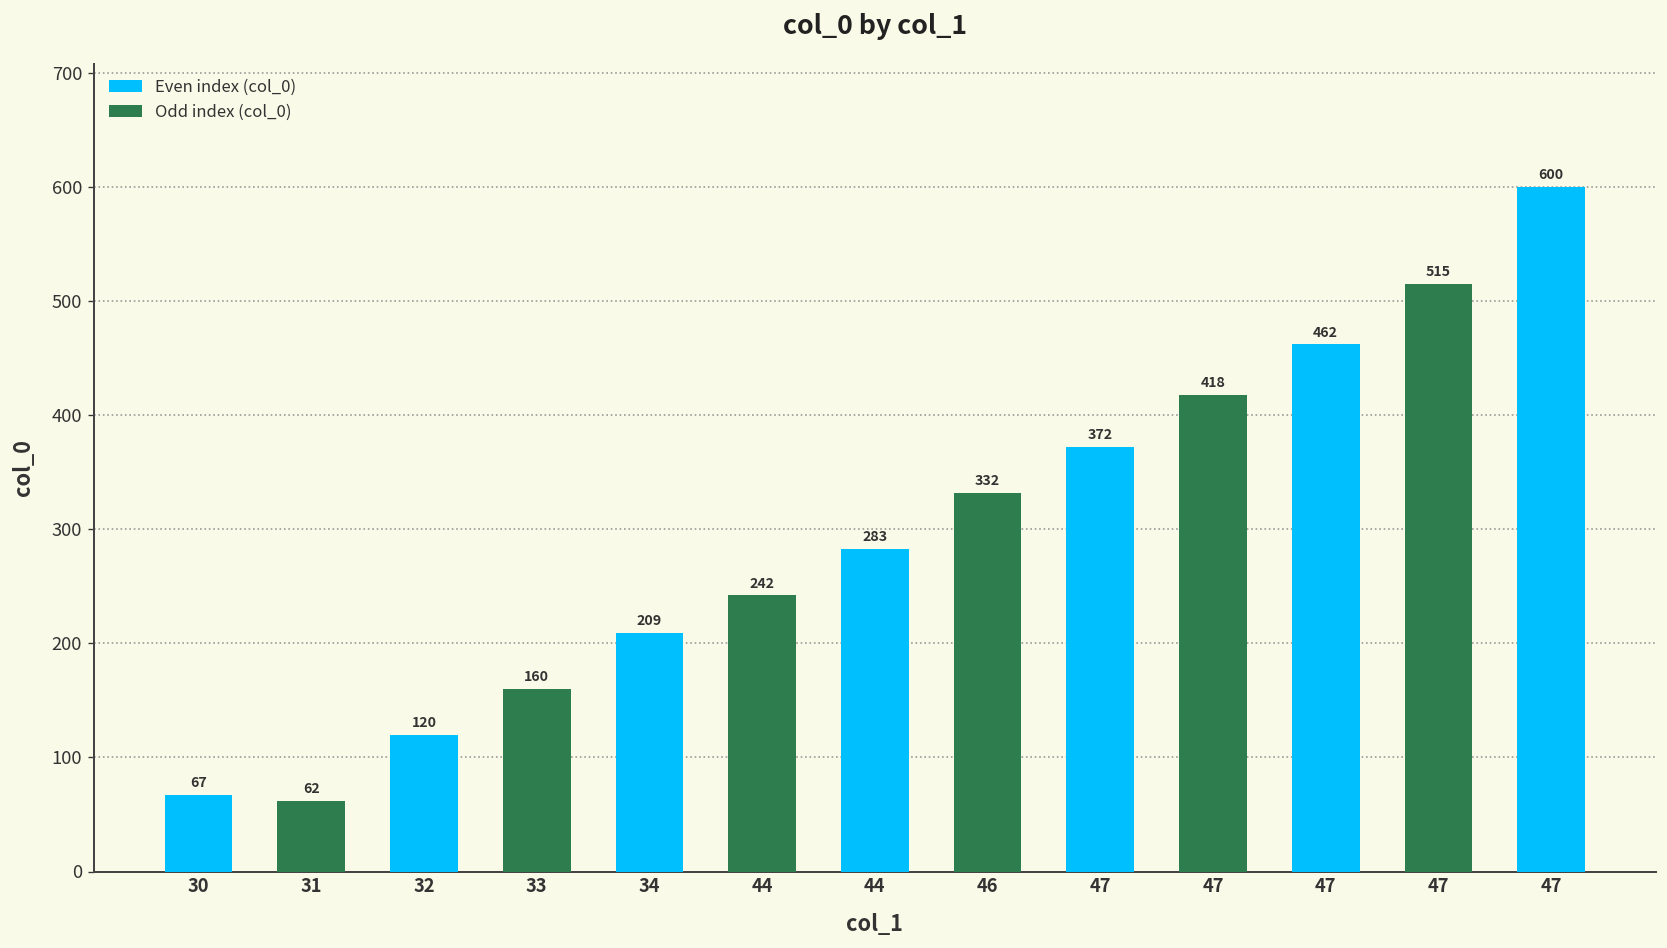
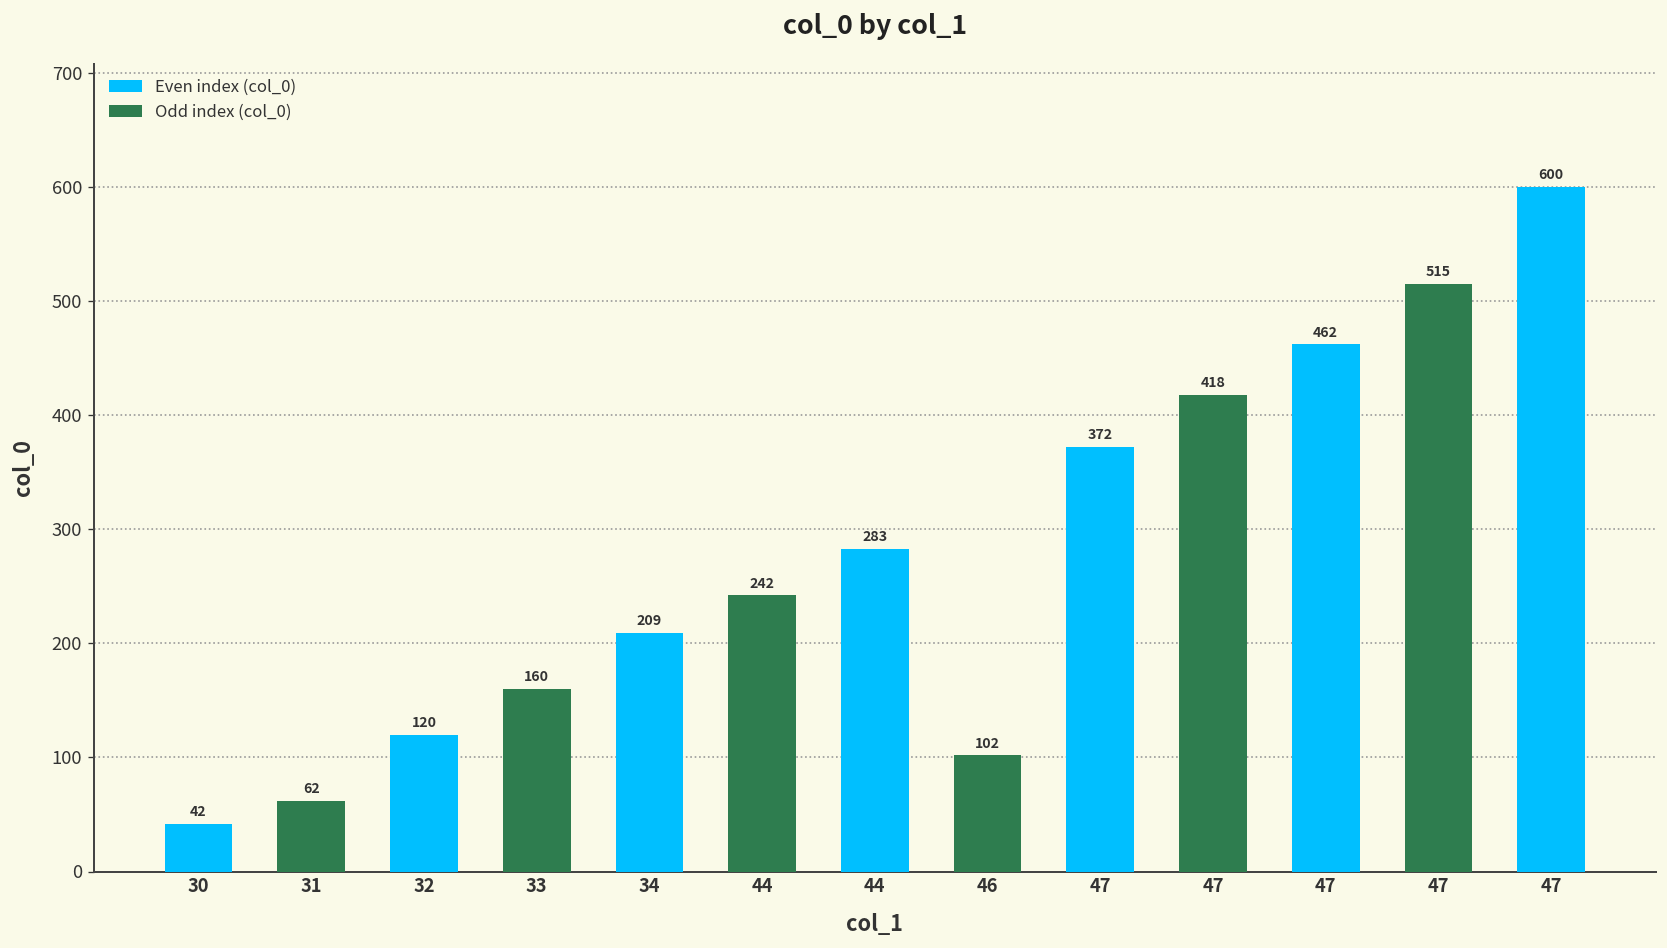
  {
-   "30": 67,
+   "30": 42,
    "31": 62,
    "32": 120,
    "33": 160,
    "34": 209,
-   "46": 332
+   "46": 102
  }
